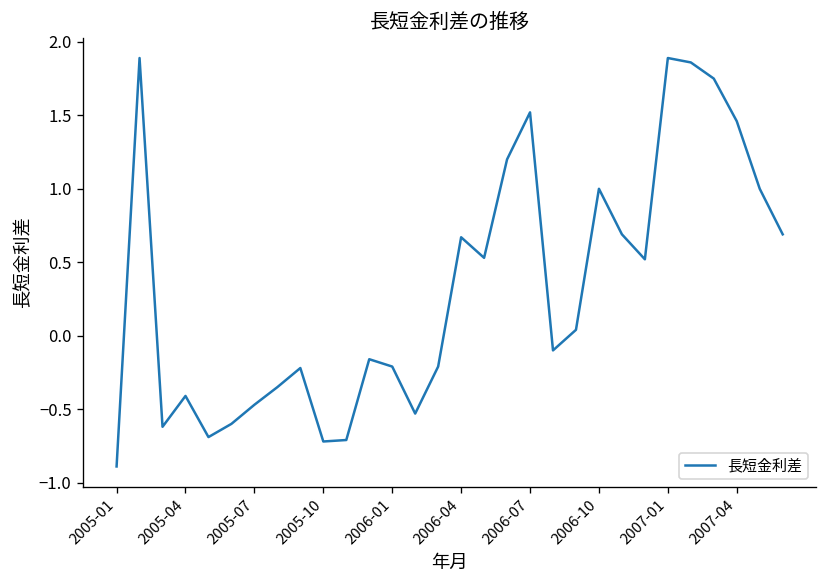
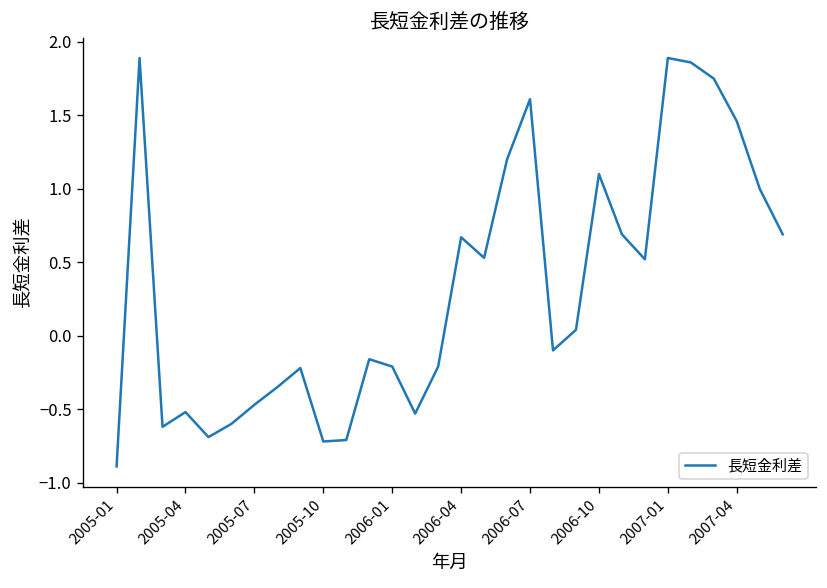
  {
    "2005-01": -0.89,
-   "2005-04": -0.41,
+   "2005-04": -0.52,
    "2005-07": -0.47,
    "2005-10": -0.72,
    "2006-01": -0.21,
    "2006-04": 0.67,
-   "2006-07": 1.52,
-   "2006-10": 1.0,
+   "2006-07": 1.61,
+   "2006-10": 1.1,
    "2007-01": 1.89,
    "2007-04": 1.46
  }
